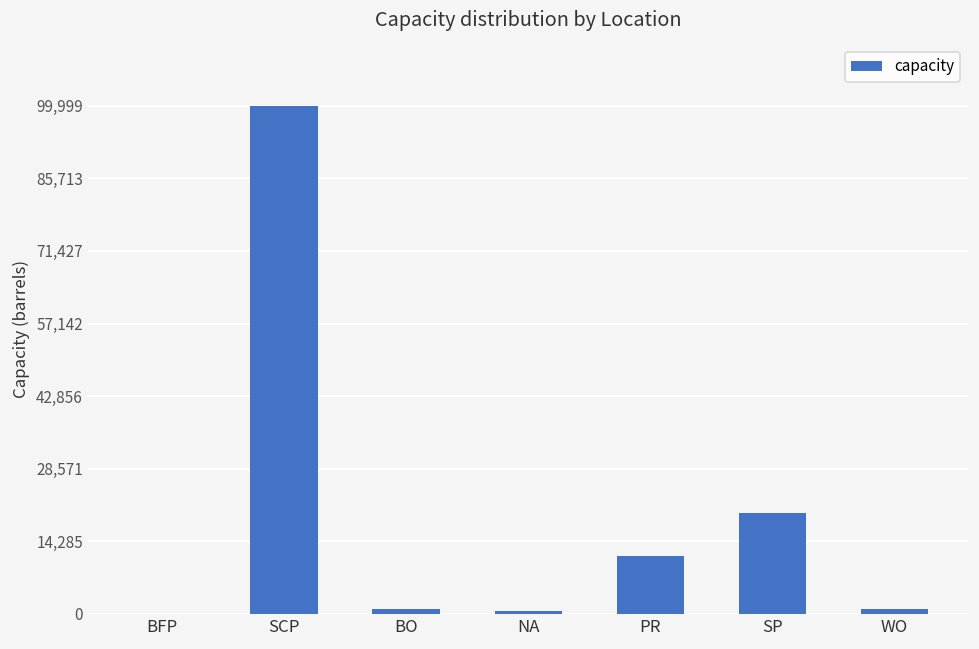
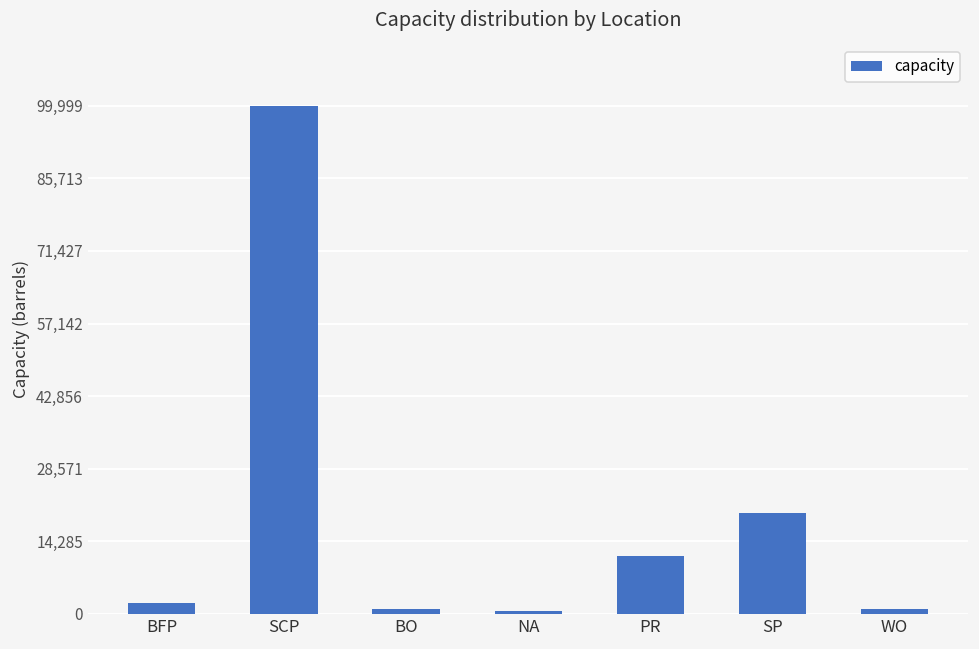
  {
-   "BFP": "0",
+   "BFP": "2,000",
    "SCP": "100,000",
    "BO": "1,000",
    "PR": "11,000",
    "SP": "20,000",
    "WO": "1,000"
  }
